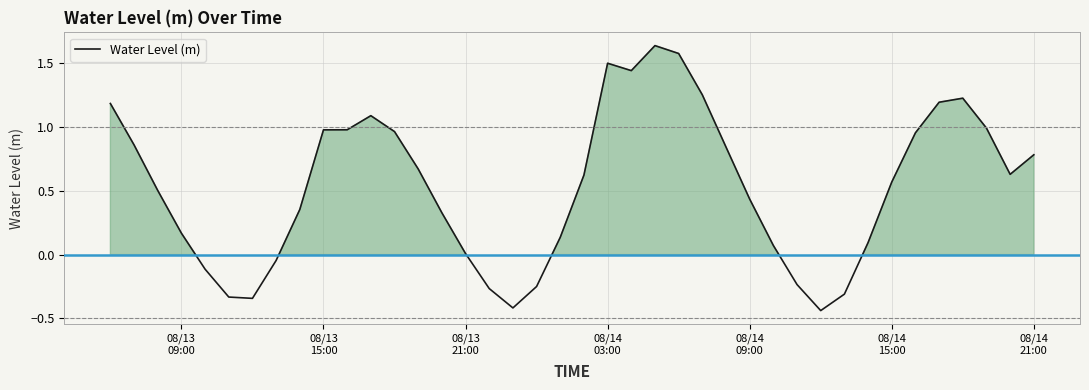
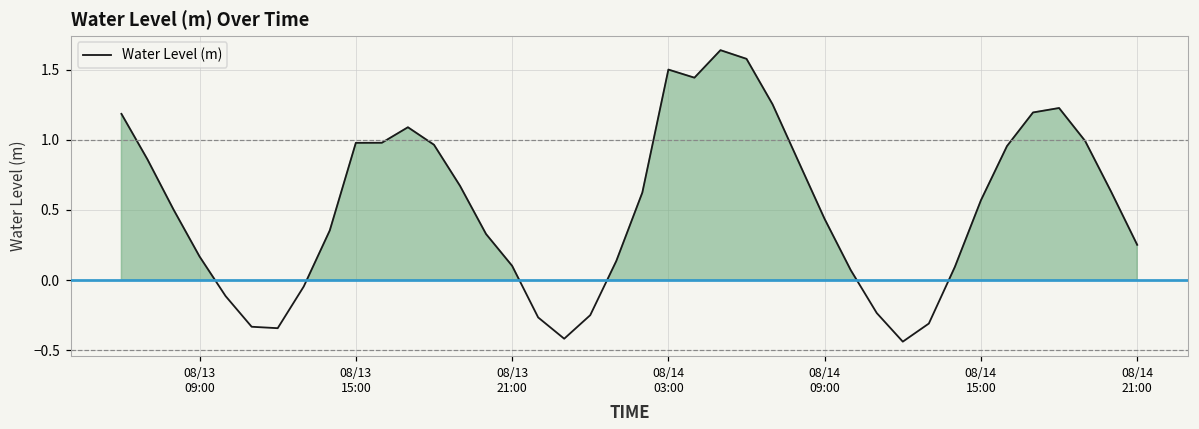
  {
    "08/13 09:00": 0.17,
    "08/13 15:00": 0.98,
-   "08/13 21:00": 0.01,
+   "08/13 21:00": 0.10,
    "08/14 03:00": 1.50,
    "08/14 09:00": 0.44,
    "08/14 15:00": 0.57,
-   "08/14 21:00": 0.78
+   "08/14 21:00": 0.25
  }
